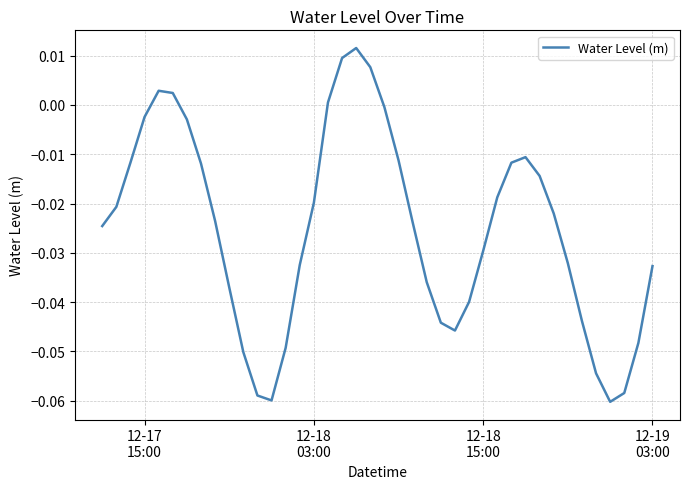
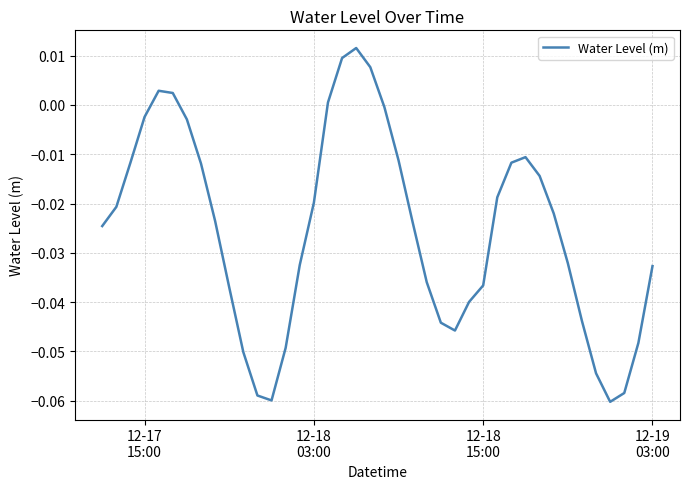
  {
    "12-17 15:00": -0.002,
    "12-18 03:00": -0.020,
-   "12-18 15:00": -0.030,
+   "12-18 15:00": -0.037,
    "12-19 03:00": -0.033
  }
